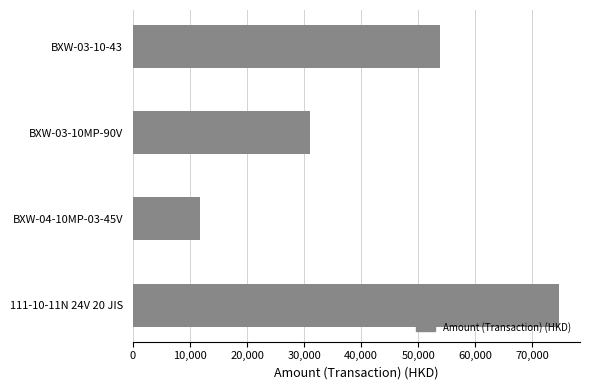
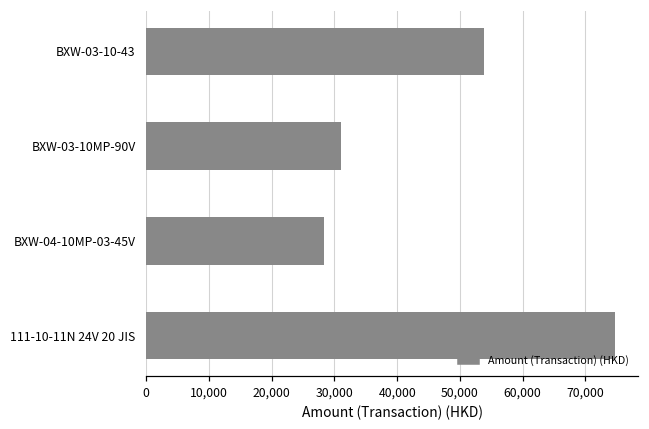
  {
    "BXW-03-10-43": "54,000",
    "BXW-03-10MP-90V": "31,000",
-   "BXW-04-10MP-03-45V": "12,000",
+   "BXW-04-10MP-03-45V": "28,000",
    "111-10-11N 24V 20 JIS": "75,000"
  }
